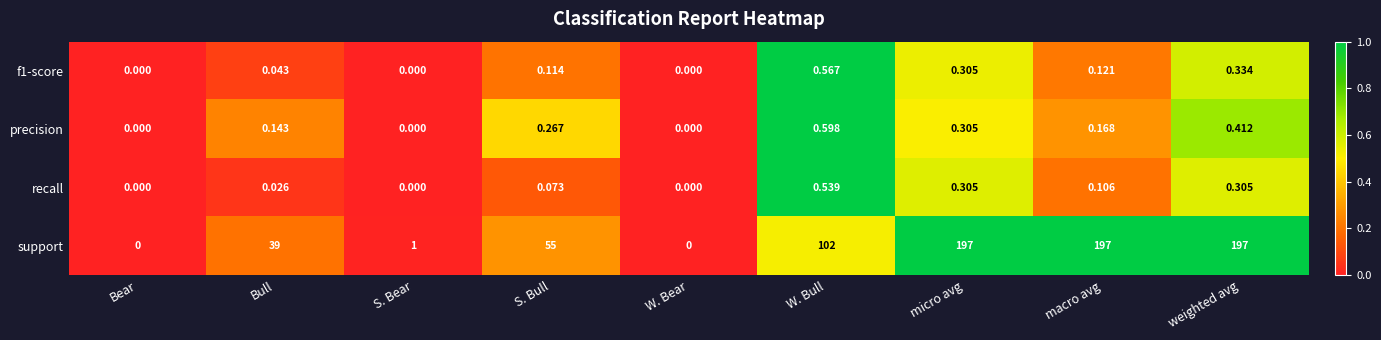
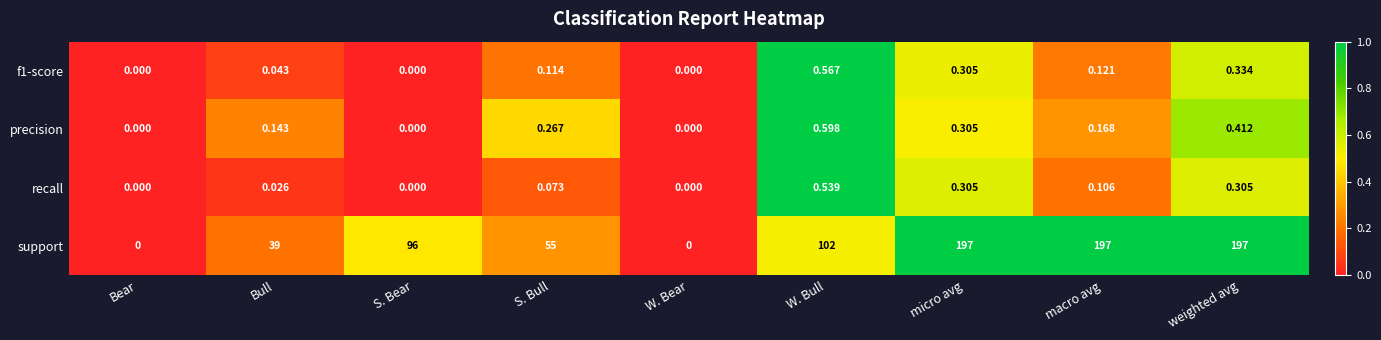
  {
    "f1-score": {
      "Bear": 0.000,
      "Bull": 0.043,
      "S. Bear": 0.000,
      "S. Bull": 0.114,
      "W. Bear": 0.000,
      "W. Bull": 0.567,
      "micro avg": 0.305,
      "macro avg": 0.121,
      "weighted avg": 0.334
    },
    "precision": {
      "Bear": 0.000,
      "Bull": 0.143,
      "S. Bear": 0.000,
      "S. Bull": 0.267,
      "W. Bear": 0.000,
      "W. Bull": 0.598,
      "micro avg": 0.305,
      "macro avg": 0.168,
      "weighted avg": 0.412
    },
    "recall": {
      "Bear": 0.000,
      "Bull": 0.026,
      "S. Bear": 0.000,
      "S. Bull": 0.073,
      "W. Bear": 0.000,
      "W. Bull": 0.539,
      "micro avg": 0.305,
      "macro avg": 0.106,
      "weighted avg": 0.305
    },
    "support": {
      "Bear": 0,
      "Bull": 39,
-     "S. Bear": 1,
+     "S. Bear": 96,
      "S. Bull": 55,
      "W. Bear": 0,
      "W. Bull": 102,
      "micro avg": 197,
      "macro avg": 197,
      "weighted avg": 197
    }
  }
